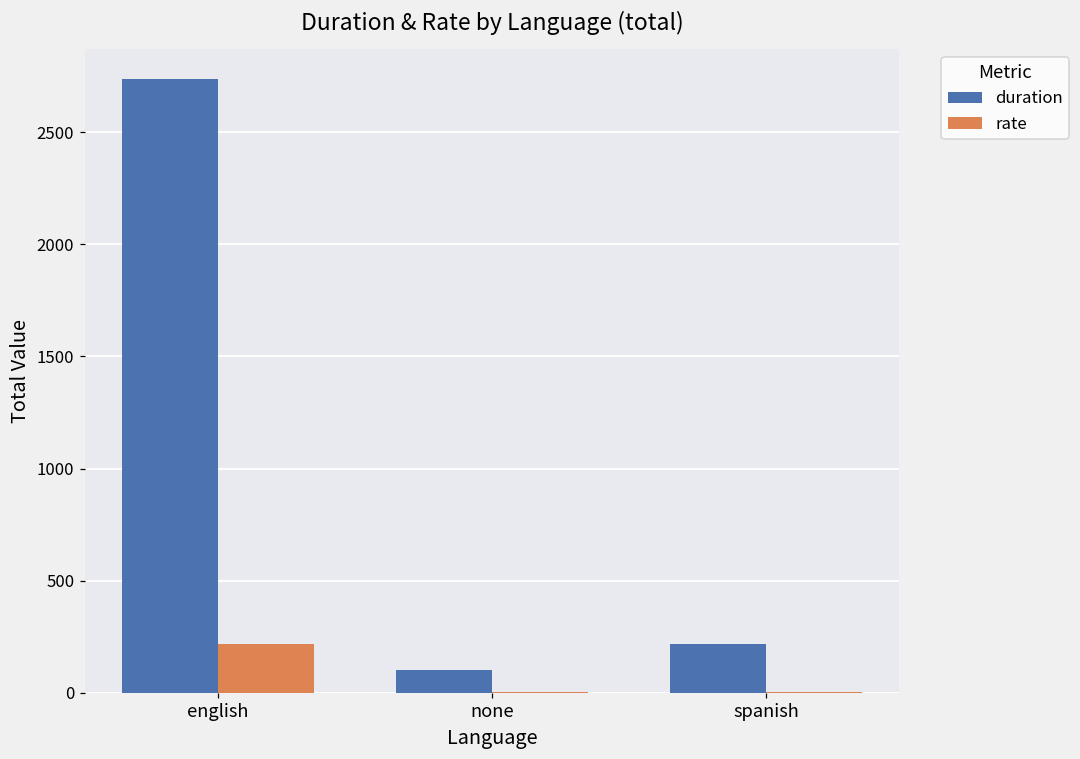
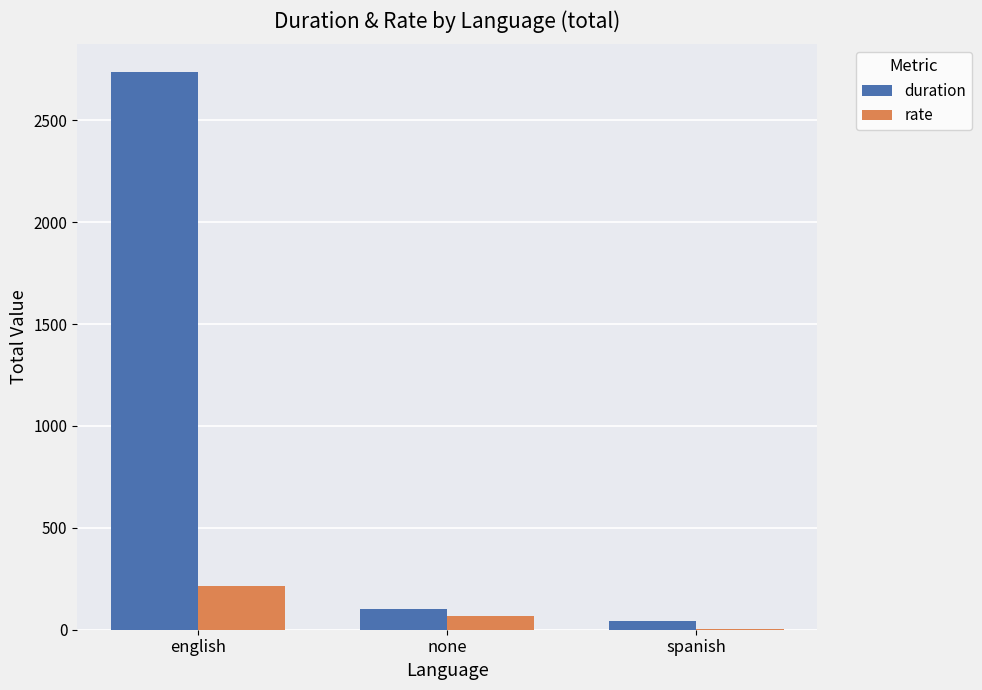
  {
    "duration": {
      "english": 2740,
      "none": 100,
-     "spanish": 220
+     "spanish": 40
    },
    "rate": {
      "english": 220,
-     "none": 0
+     "none": 70
    }
  }
